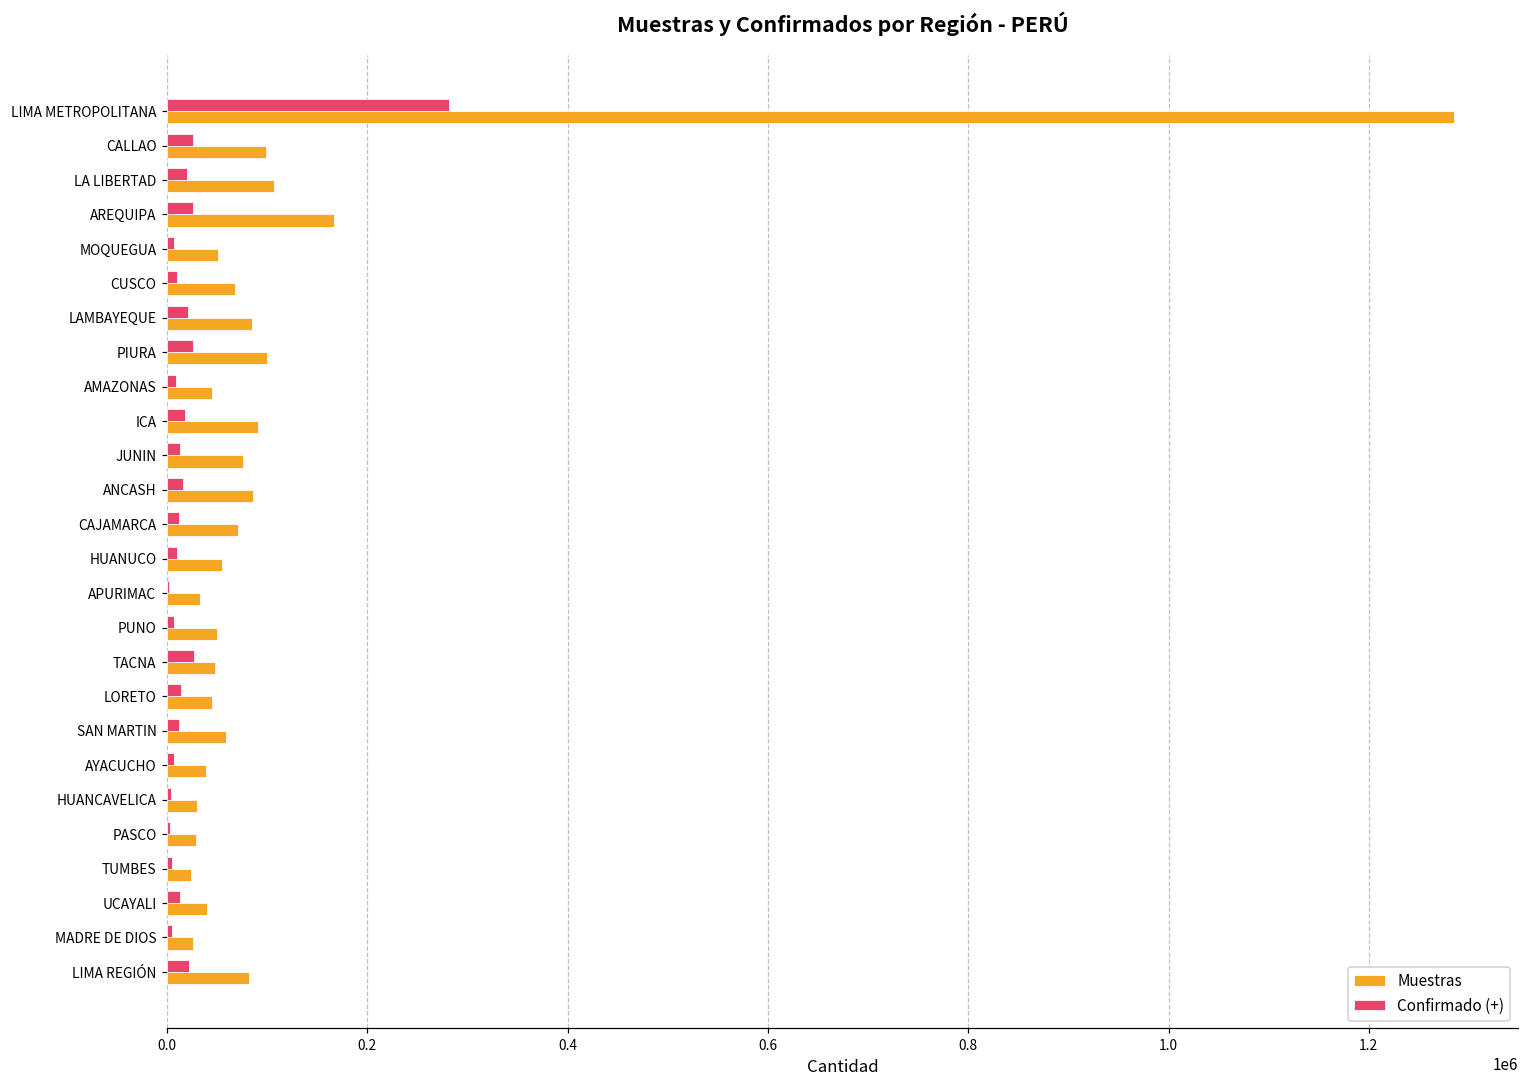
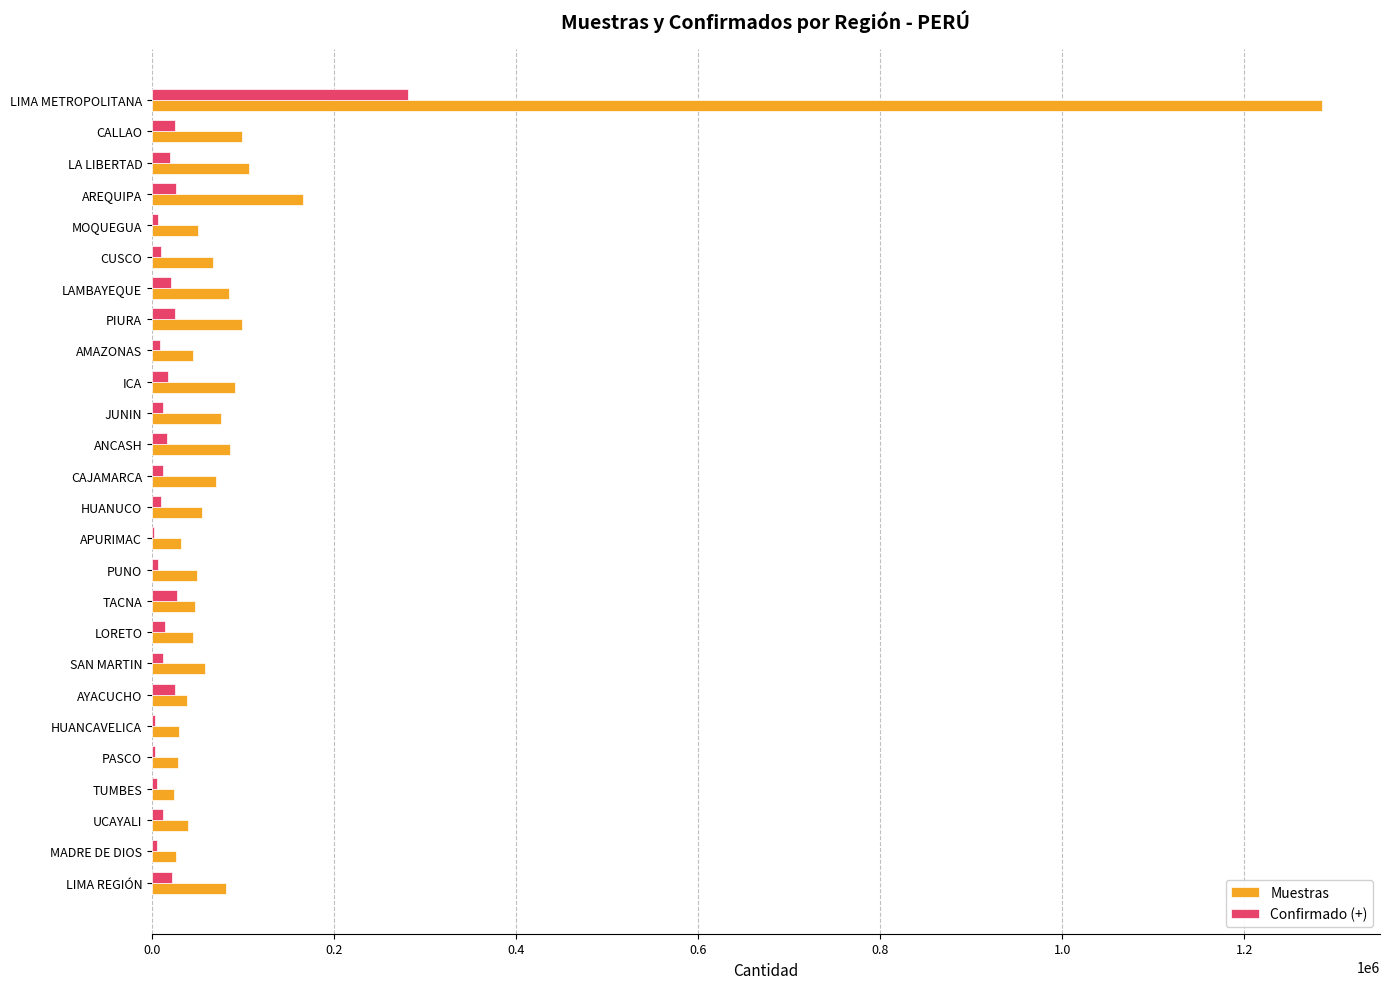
  {
    "Muestras": {
      "LIMA METROPOLITANA": 1280000,
      "CALLAO": 100000,
      "LA LIBERTAD": 110000,
      "AREQUIPA": 170000,
      "MOQUEGUA": 50000,
      "CUSCO": 70000,
      "LAMBAYEQUE": 90000,
      "PIURA": 100000,
      "AMAZONAS": 50000,
      "ICA": 90000,
      "JUNIN": 80000,
      "ANCASH": 90000,
      "CAJAMARCA": 70000,
      "HUANUCO": 50000,
      "APURIMAC": 30000,
      "PUNO": 50000,
      "TACNA": 50000,
      "LORETO": 50000,
      "SAN MARTIN": 60000,
      "AYACUCHO": 40000,
      "HUANCAVELICA": 30000,
      "PASCO": 30000,
      "TUMBES": 20000,
      "UCAYALI": 40000,
      "MADRE DE DIOS": 30000,
      "LIMA REGIÓN": 80000
    },
    "Confirmado (+)": {
      "LIMA METROPOLITANA": 280000,
      "CALLAO": 30000,
      "LA LIBERTAD": 20000,
      "AREQUIPA": 30000,
      "MOQUEGUA": 10000,
      "CUSCO": 10000,
      "LAMBAYEQUE": 20000,
      "PIURA": 30000,
      "AMAZONAS": 10000,
      "ICA": 20000,
      "JUNIN": 10000,
      "ANCASH": 20000,
      "CAJAMARCA": 10000,
      "HUANUCO": 10000,
      "PUNO": 10000,
      "TACNA": 30000,
      "LORETO": 10000,
      "SAN MARTIN": 10000,
-     "AYACUCHO": 10000,
+     "AYACUCHO": 30000,
      "HUANCAVELICA": 0,
      "PASCO": 0,
      "TUMBES": 10000,
      "UCAYALI": 10000,
      "MADRE DE DIOS": 0,
      "LIMA REGIÓN": 20000
    }
  }
